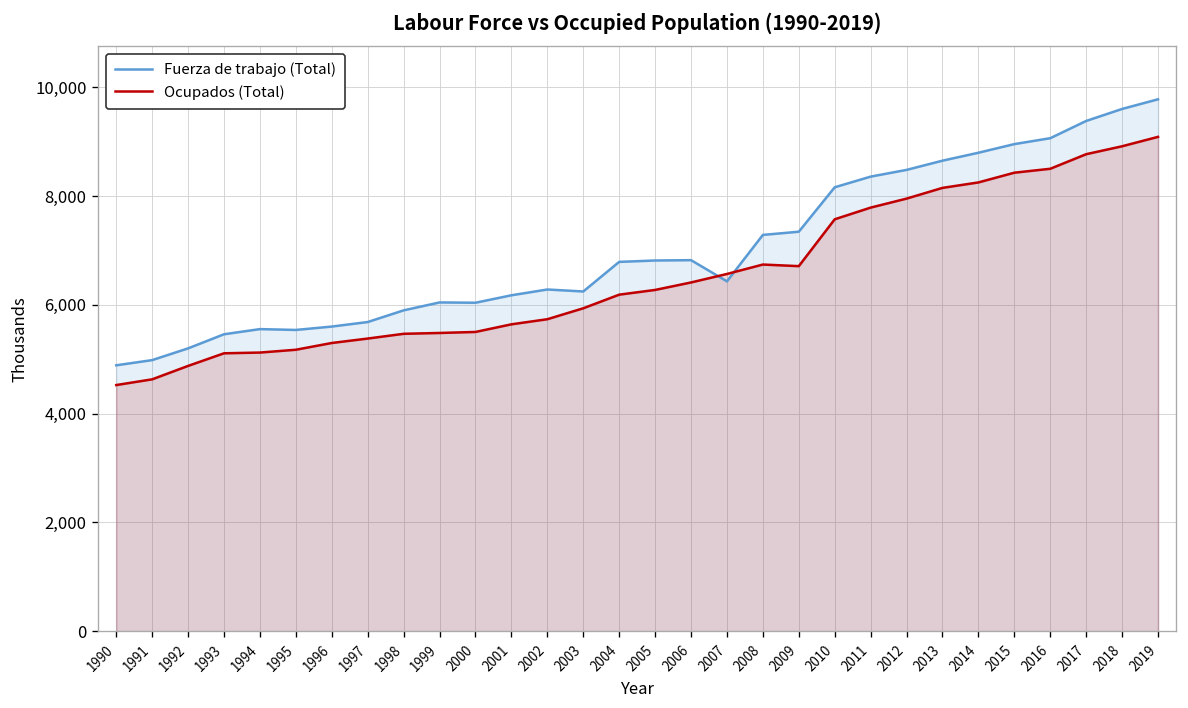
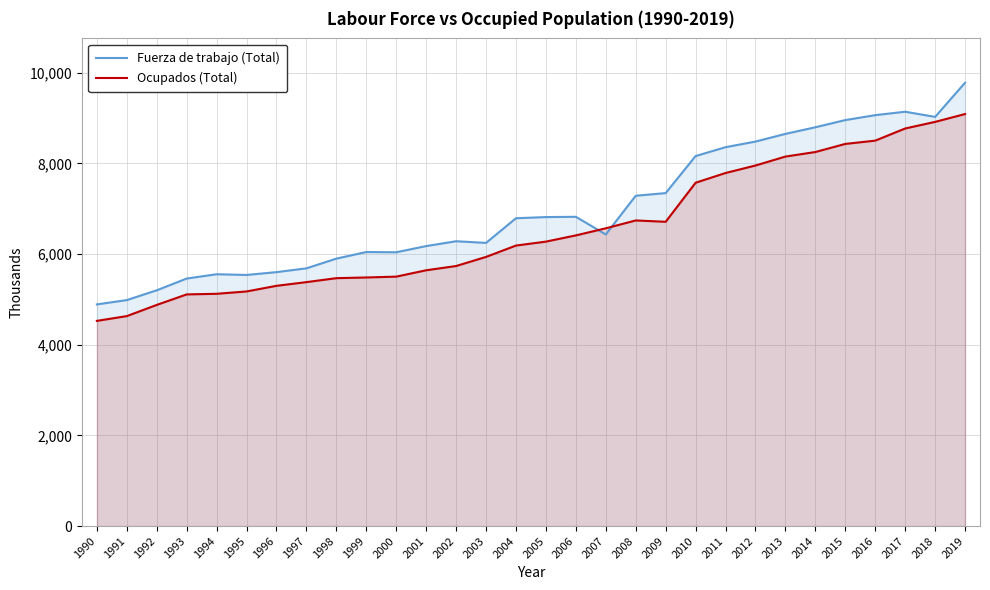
  {
    "Fuerza de trabajo (Total)": {
      "1990": "4,900",
      "1991": "5,000",
      "1992": "5,200",
      "1993": "5,500",
      "1994": "5,600",
      "1995": "5,500",
      "1996": "5,600",
      "1997": "5,700",
      "1998": "5,900",
      "1999": "6,000",
      "2000": "6,000",
      "2001": "6,200",
      "2002": "6,300",
      "2003": "6,200",
      "2004": "6,800",
      "2005": "6,800",
      "2006": "6,800",
      "2007": "6,400",
      "2008": "7,300",
      "2009": "7,300",
      "2010": "8,200",
      "2011": "8,400",
      "2012": "8,500",
      "2013": "8,600",
      "2014": "8,800",
      "2015": "9,000",
      "2016": "9,100",
-     "2017": "9,400",
-     "2018": "9,600",
+     "2017": "9,100",
+     "2018": "9,000",
      "2019": "9,800"
    },
    "Ocupados (Total)": {
      "1990": "4,500",
      "1991": "4,600",
      "1992": "4,900",
      "1993": "5,100",
      "1994": "5,100",
      "1995": "5,200",
      "1996": "5,300",
      "1997": "5,400",
      "1998": "5,500",
      "1999": "5,500",
      "2000": "5,500",
      "2001": "5,600",
      "2002": "5,700",
      "2003": "5,900",
      "2004": "6,200",
      "2005": "6,300",
      "2006": "6,400",
      "2007": "6,600",
      "2008": "6,700",
      "2009": "6,700",
      "2010": "7,600",
      "2011": "7,800",
      "2012": "8,000",
      "2013": "8,100",
      "2014": "8,200",
      "2015": "8,400",
      "2016": "8,500",
      "2017": "8,800",
      "2018": "8,900",
      "2019": "9,100"
    }
  }
